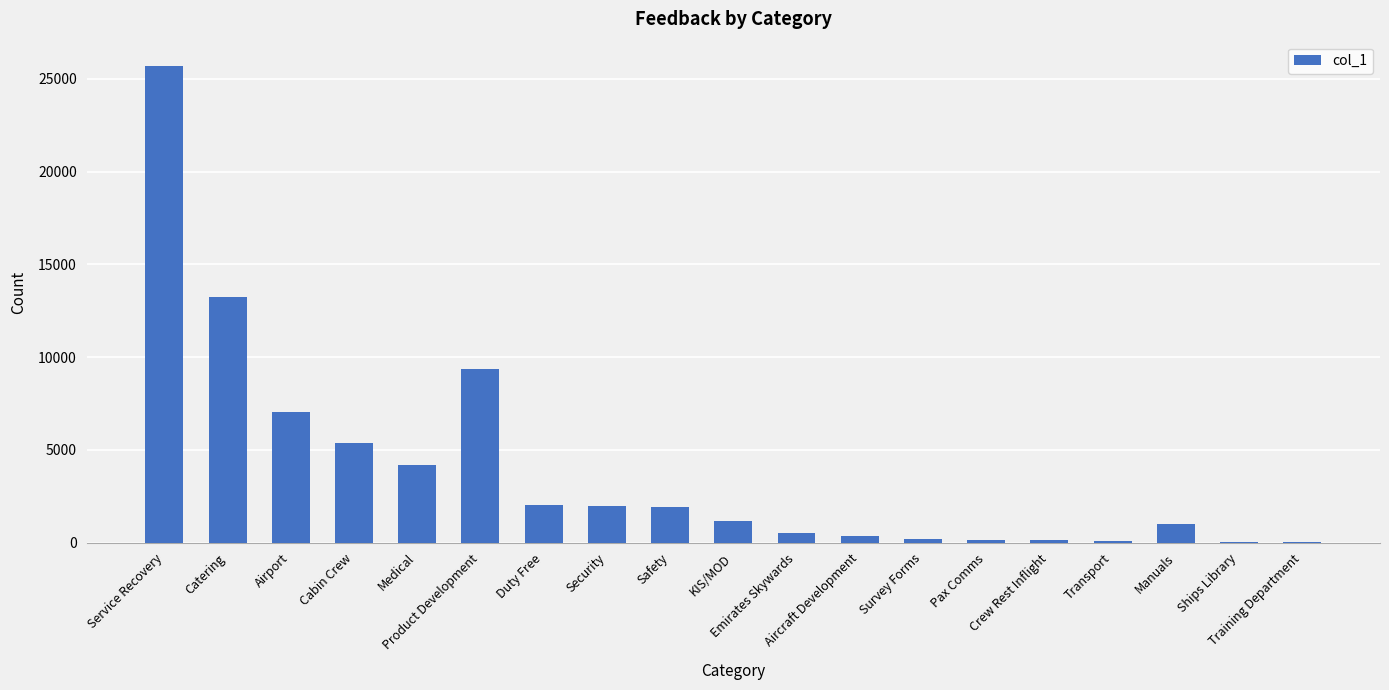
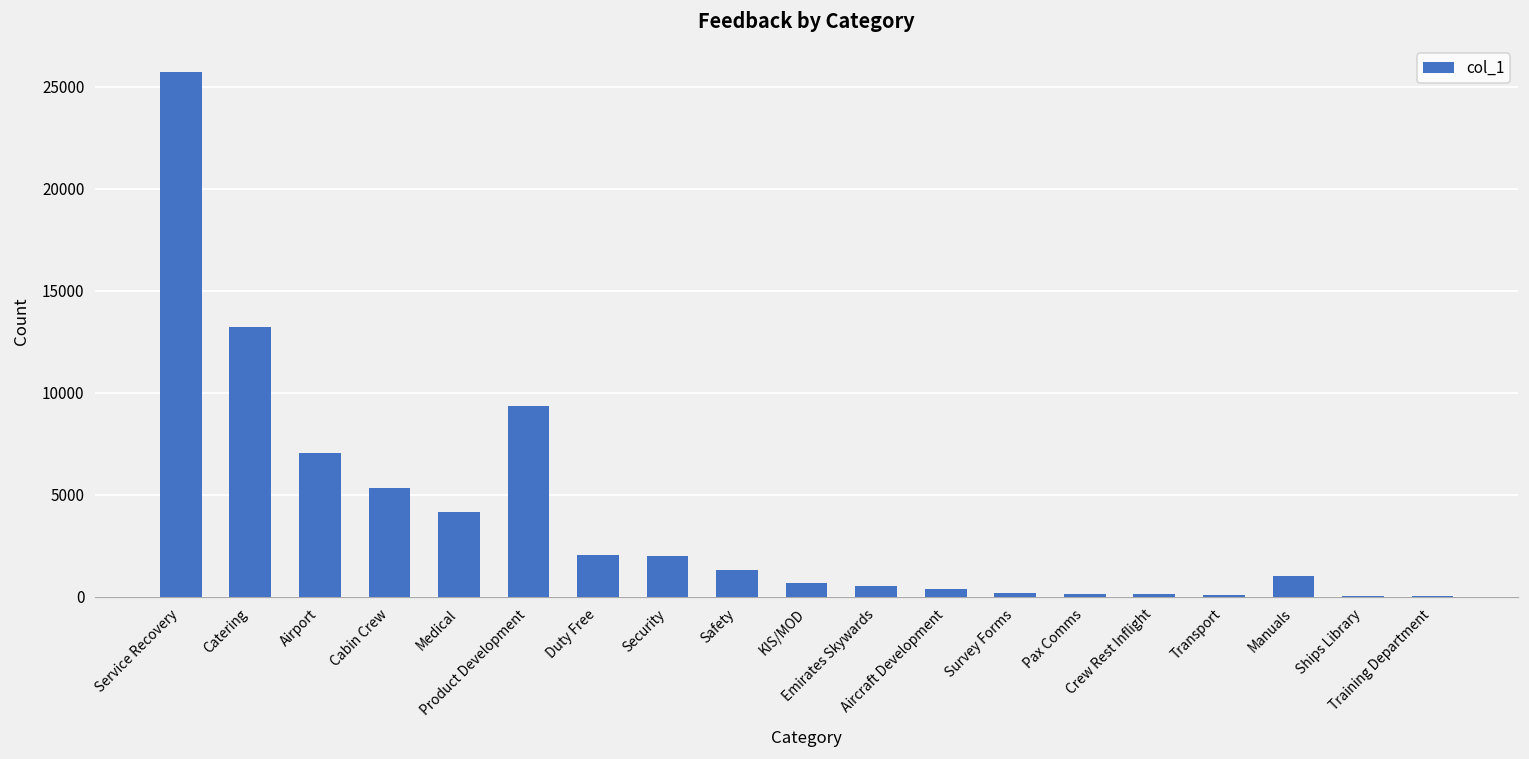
  {
    "Service Recovery": 25700,
    "Catering": 13200,
    "Airport": 7100,
    "Cabin Crew": 5300,
    "Medical": 4200,
    "Product Development": 9300,
    "Duty Free": 2000,
    "Security": 2000,
-   "Safety": 1900,
-   "KIS/MOD": 1200,
+   "Safety": 1300,
+   "KIS/MOD": 700,
    "Emirates Skywards": 500,
    "Aircraft Development": 400,
    "Survey Forms": 200,
    "Pax Comms": 100,
    "Crew Rest Inflight": 100,
    "Manuals": 1000
  }
